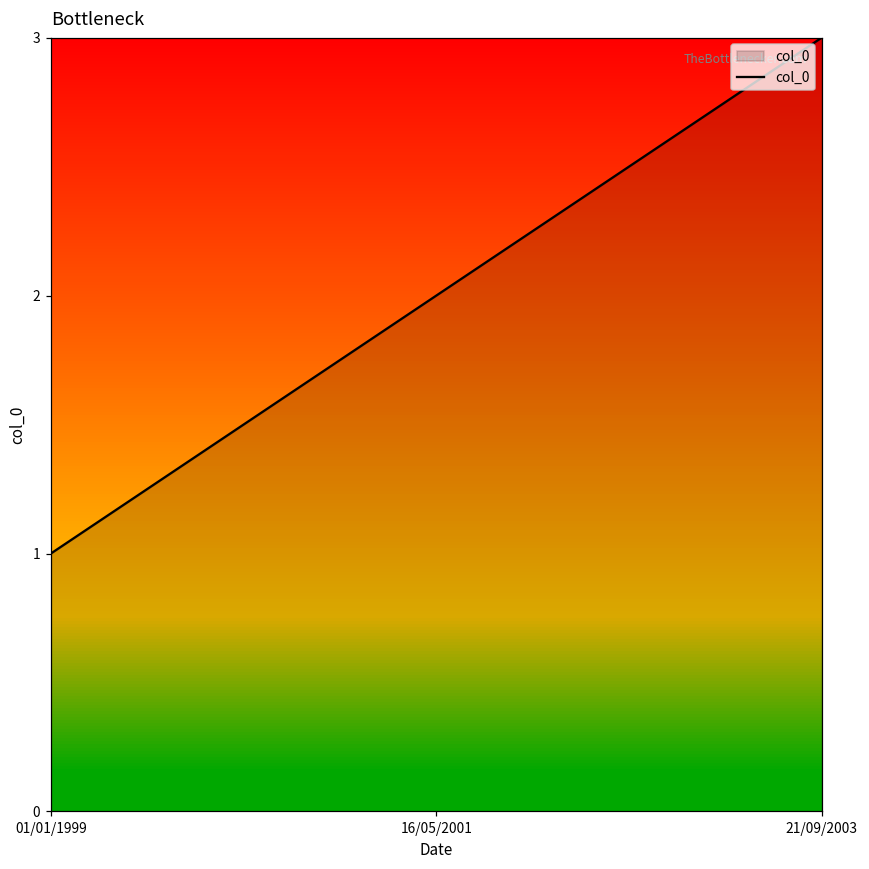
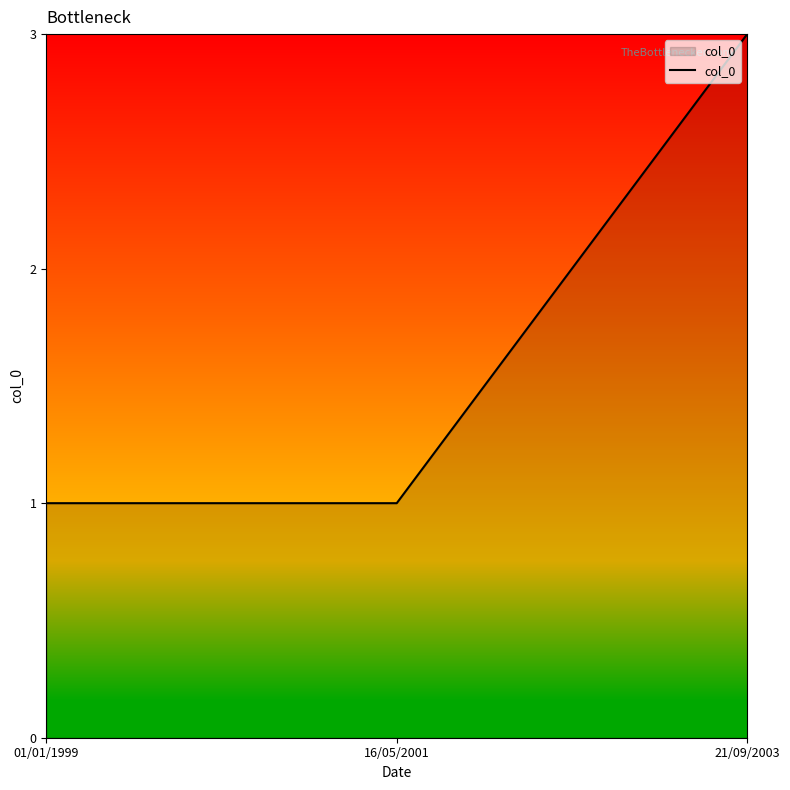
  {
    "01/01/1999": 1,
-   "16/05/2001": 2,
+   "16/05/2001": 1,
    "21/09/2003": 3
  }
